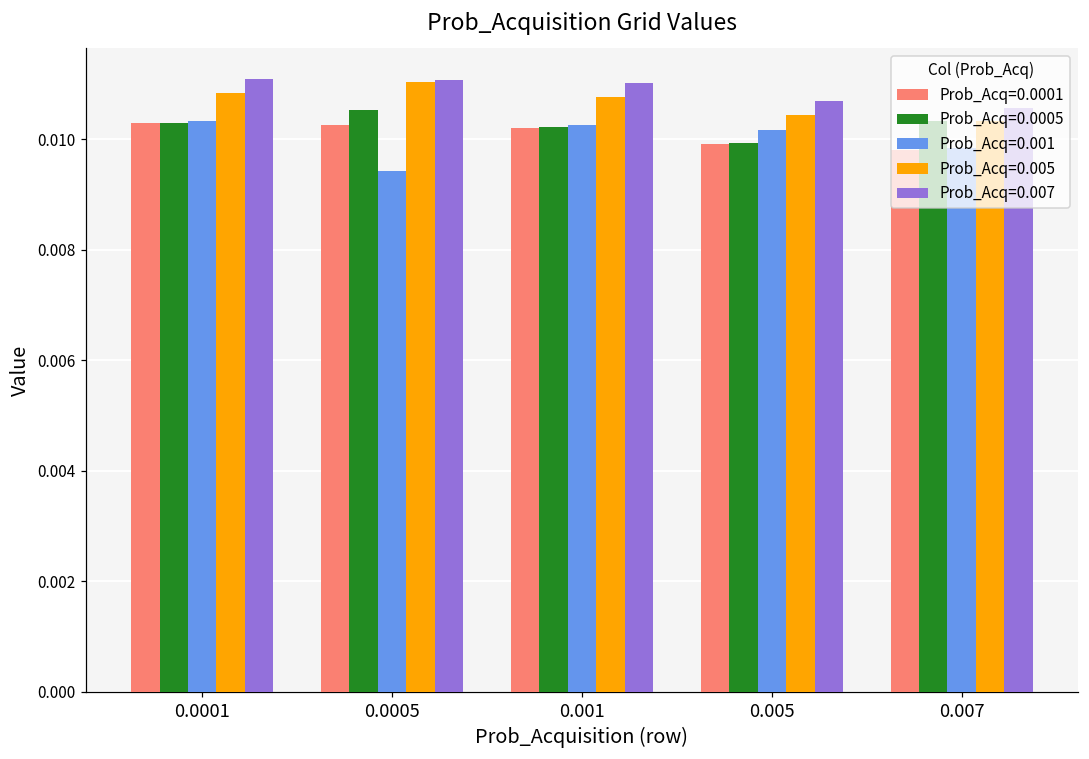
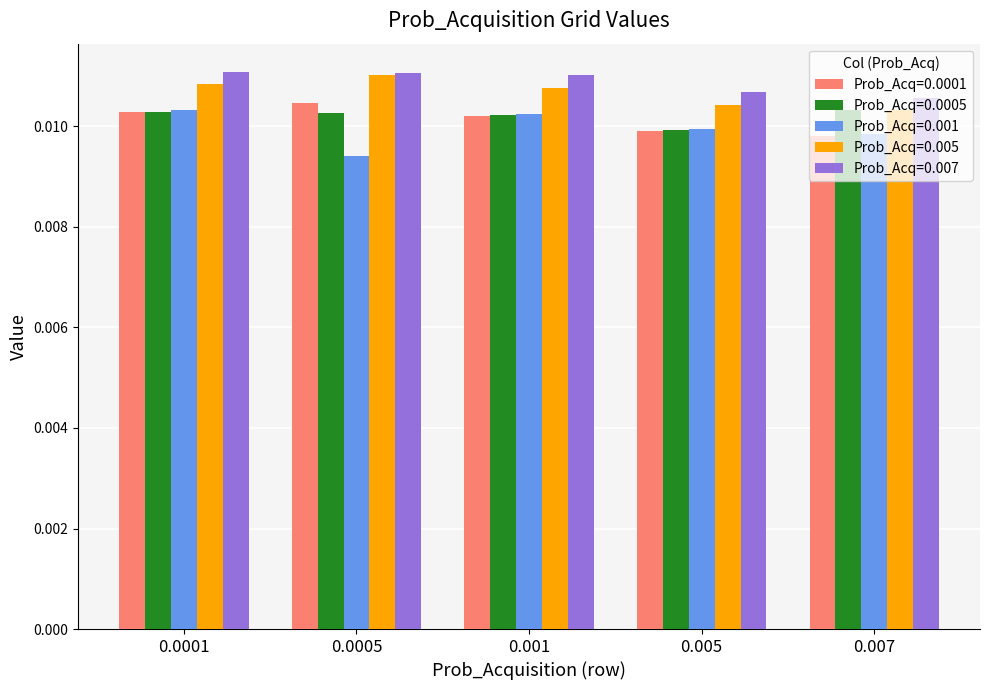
  {
    "Prob_Acq=0.0001": {
      "0.0001": 0.0103,
-     "0.0005": 0.0103,
+     "0.0005": 0.0105,
      "0.001": 0.0102,
      "0.005": 0.0099
    },
    "Prob_Acq=0.0005": {
      "0.0001": 0.0103,
-     "0.0005": 0.0105,
+     "0.0005": 0.0103,
      "0.001": 0.0102,
      "0.005": 0.0099
    },
    "Prob_Acq=0.001": {
      "0.0001": 0.0103,
      "0.0005": 0.0094,
      "0.001": 0.0102,
-     "0.005": 0.0102
+     "0.005": 0.0100
    },
    "Prob_Acq=0.005": {
      "0.0001": 0.0108,
      "0.0005": 0.0110,
      "0.001": 0.0108,
      "0.005": 0.0104
    },
    "Prob_Acq=0.007": {
      "0.0001": 0.0111,
      "0.0005": 0.0111,
      "0.001": 0.0110,
      "0.005": 0.0107
    }
  }
